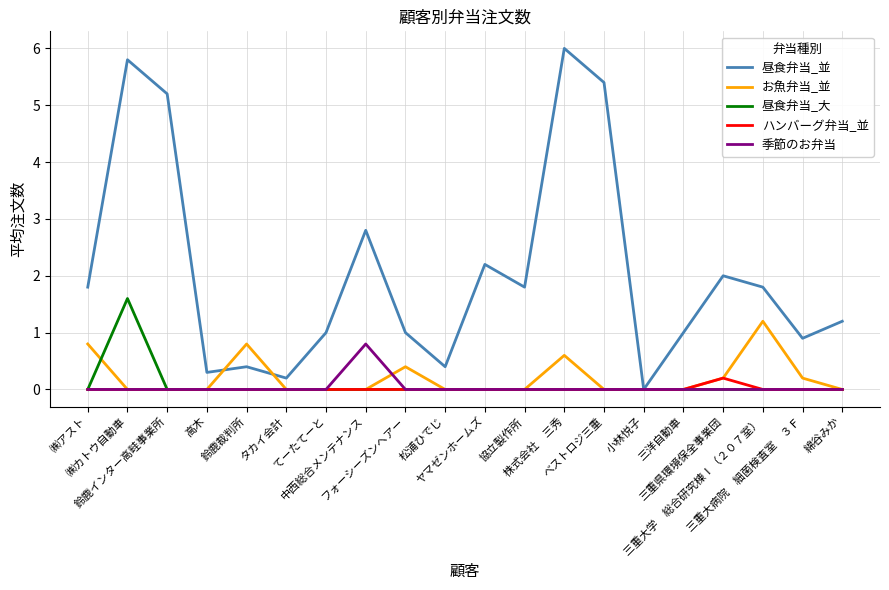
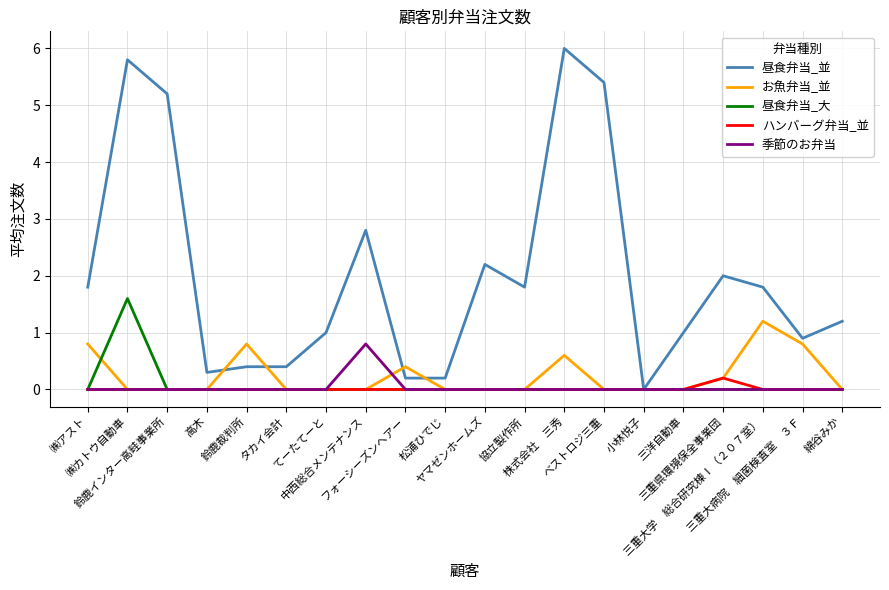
  {
    "昼食弁当_並": {
      "㈱アスト": 1.8,
      "㈱カトウ自動車": 5.8,
      "鈴鹿インター高畦事業所": 5.2,
      "高木": 0.3,
      "鈴鹿裁判所": 0.4,
-     "タカイ会計": 0.2,
+     "タカイ会計": 0.4,
      "てーたてーと": 1.0,
      "中西総合メンテナンス": 2.8,
-     "フォーシーズンヘアー": 1.0,
-     "松浦ひでじ": 0.4,
+     "フォーシーズンヘアー": 0.2,
+     "松浦ひでじ": 0.2,
      "ヤマゼンホームズ": 2.2,
      "協立製作所": 1.8,
      "株式会社 三秀": 6.0,
      "べストロジ三重": 5.4,
      "三洋自動車": 1.0,
      "三重県環境保全事業団": 2.0,
      "三重大学 総合研究棟Ⅰ（２０７室）": 1.8,
      "三重大病院 細菌検査室 ３Ｆ": 0.9,
      "綿谷みか": 1.2
    },
    "お魚弁当_並": {
      "㈱アスト": 0.8,
      "鈴鹿裁判所": 0.8,
      "フォーシーズンヘアー": 0.4,
      "株式会社 三秀": 0.6,
      "三重大学 総合研究棟Ⅰ（２０７室）": 1.2,
-     "三重大病院 細菌検査室 ３Ｆ": 0.2
+     "三重大病院 細菌検査室 ３Ｆ": 0.8
    },
    "昼食弁当_大": {
      "㈱カトウ自動車": 1.6
    },
    "季節のお弁当": {
      "中西総合メンテナンス": 0.8
    }
  }
